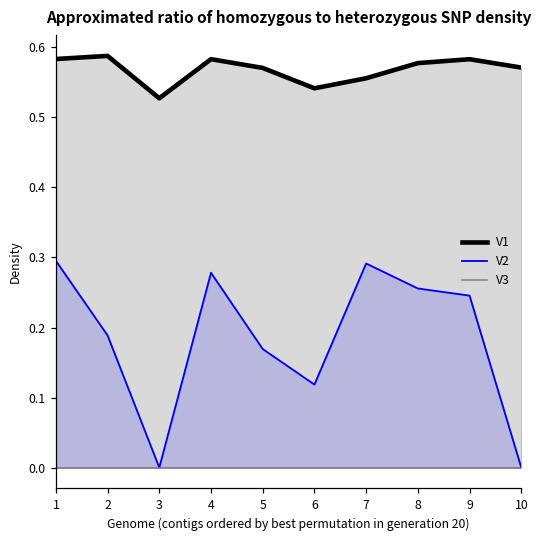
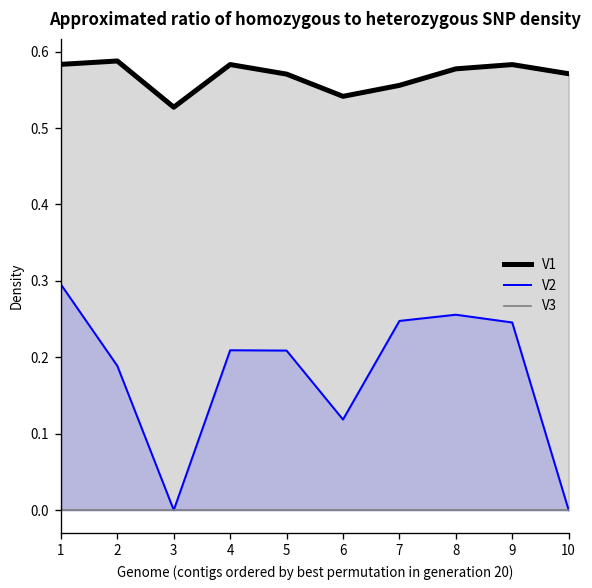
  {
    "V1": {
      "1": 0.58,
      "2": 0.59,
      "3": 0.53,
      "4": 0.58,
      "5": 0.57,
      "6": 0.54,
      "7": 0.56,
      "8": 0.58,
      "9": 0.58,
      "10": 0.57
    },
    "V2": {
      "1": 0.30,
      "2": 0.19,
-     "4": 0.28,
-     "5": 0.17,
+     "4": 0.21,
+     "5": 0.21,
      "6": 0.12,
-     "7": 0.29,
+     "7": 0.25,
      "8": 0.26,
      "9": 0.25
    },
    "V3": {
      "1": 0.00,
      "2": 0.00,
      "4": 0.00,
      "5": 0.00,
      "6": 0.00,
      "7": 0.00,
      "8": 0.00,
      "9": 0.00
    }
  }
